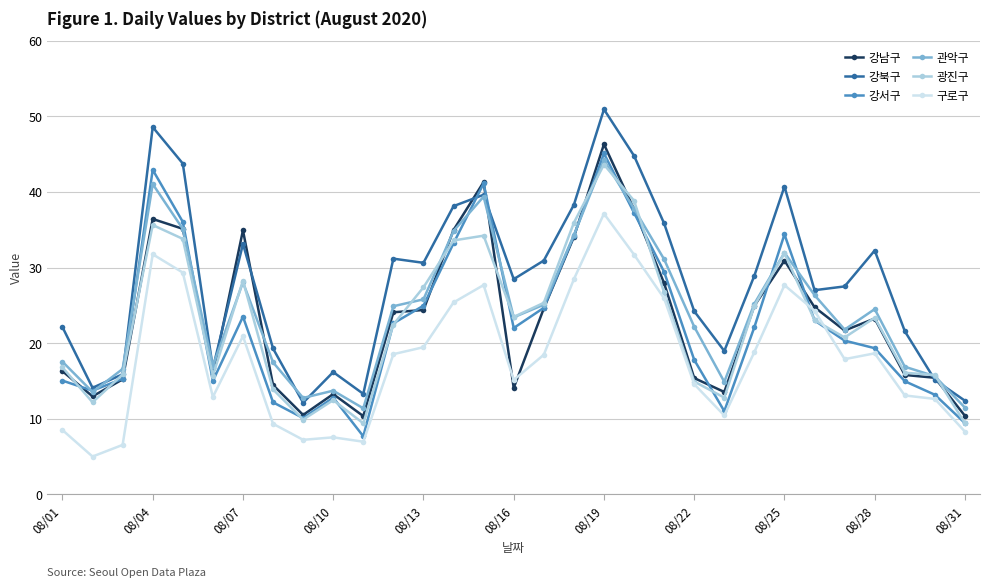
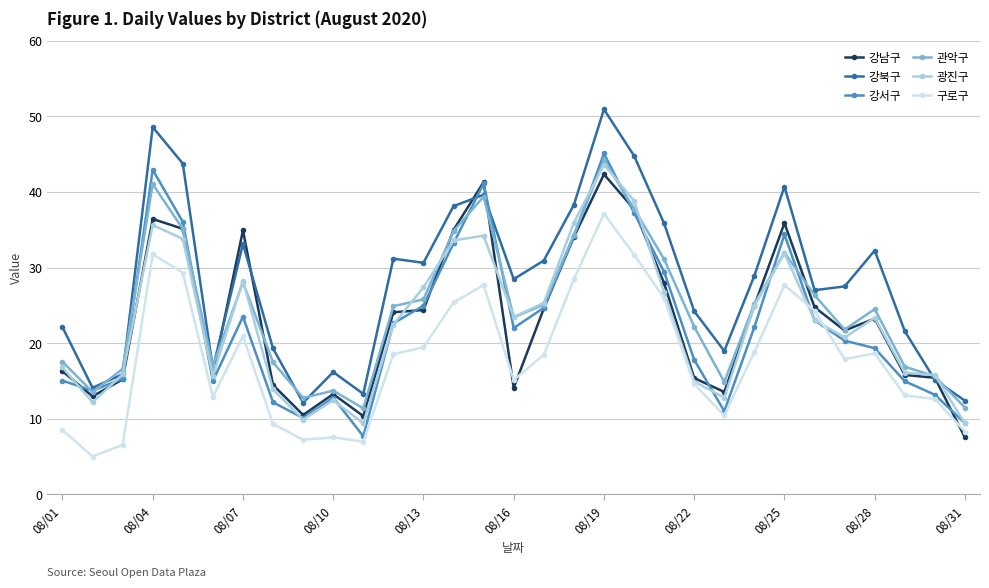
  {
    "강남구": {
      "08/01": 16,
      "08/04": 36,
      "08/07": 35,
      "08/10": 13,
      "08/13": 24,
      "08/16": 14,
-     "08/19": 46,
+     "08/19": 42,
      "08/22": 15,
-     "08/25": 31,
-     "08/31": 10
+     "08/25": 36,
+     "08/31": 8
    }
  }
